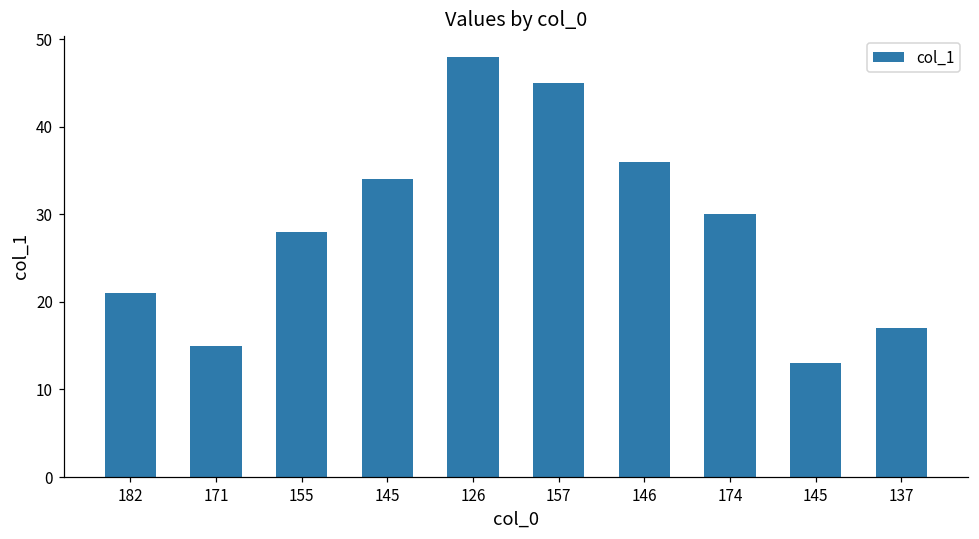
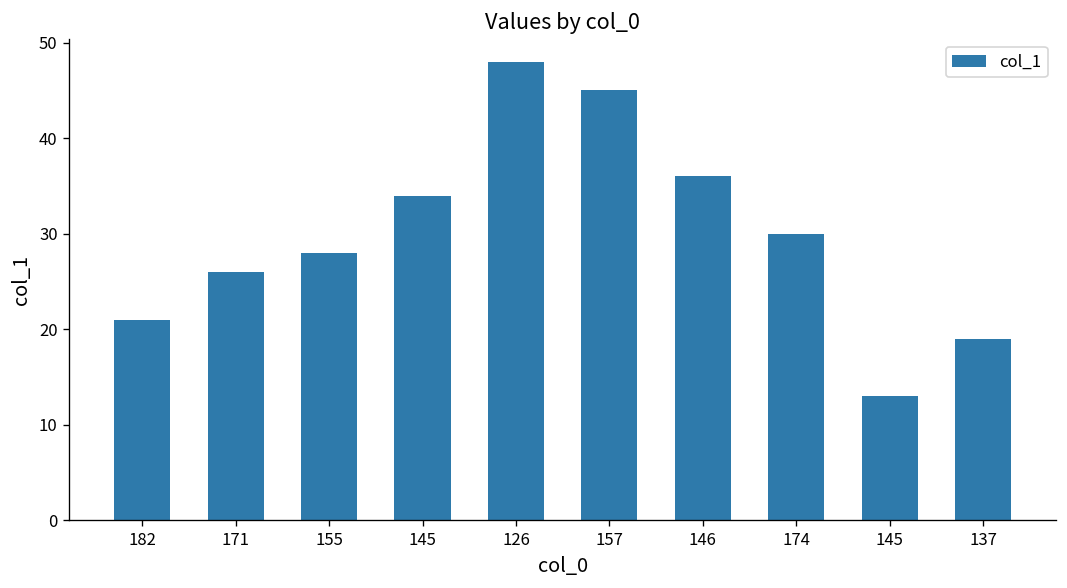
  {
    "182": 21,
-   "171": 15,
+   "171": 26,
    "155": 28,
    "126": 48,
    "157": 45,
    "146": 36,
    "174": 30,
-   "137": 17
+   "137": 19
  }
